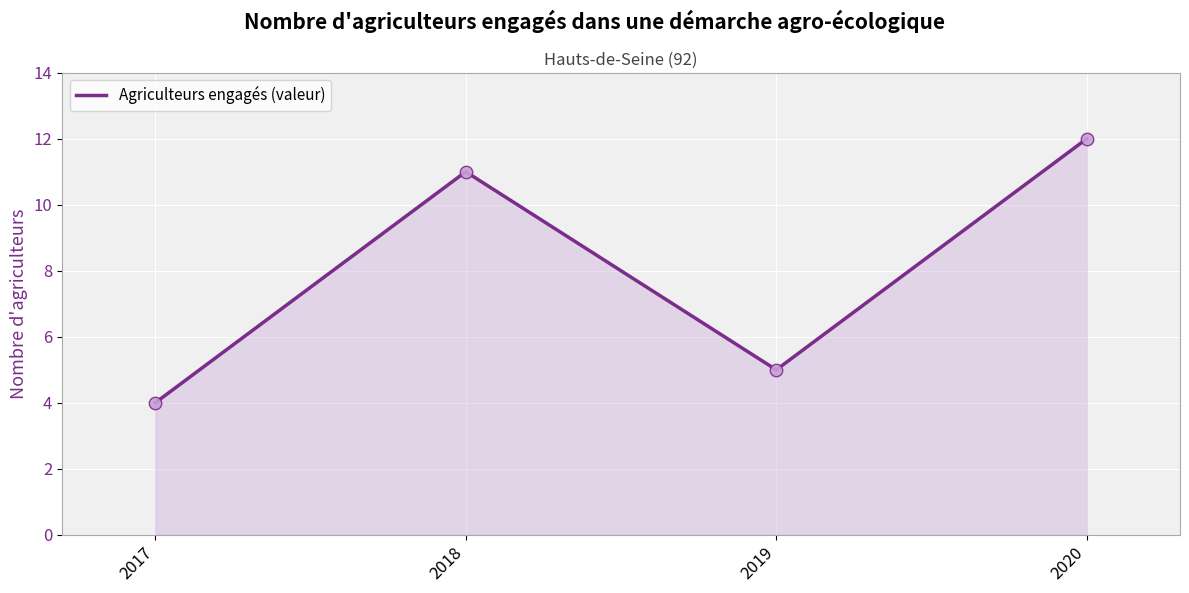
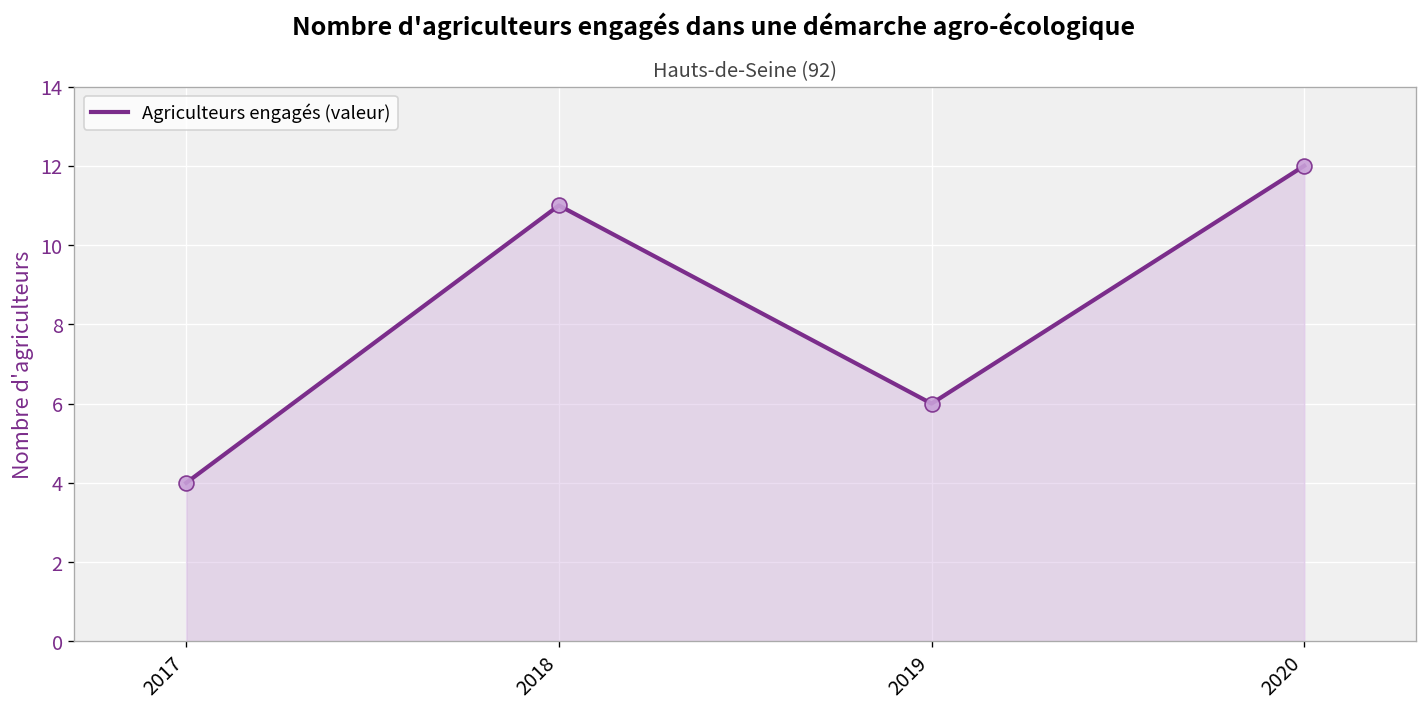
  {
    "2017": 4,
    "2018": 11,
-   "2019": 5,
+   "2019": 6,
    "2020": 12
  }
